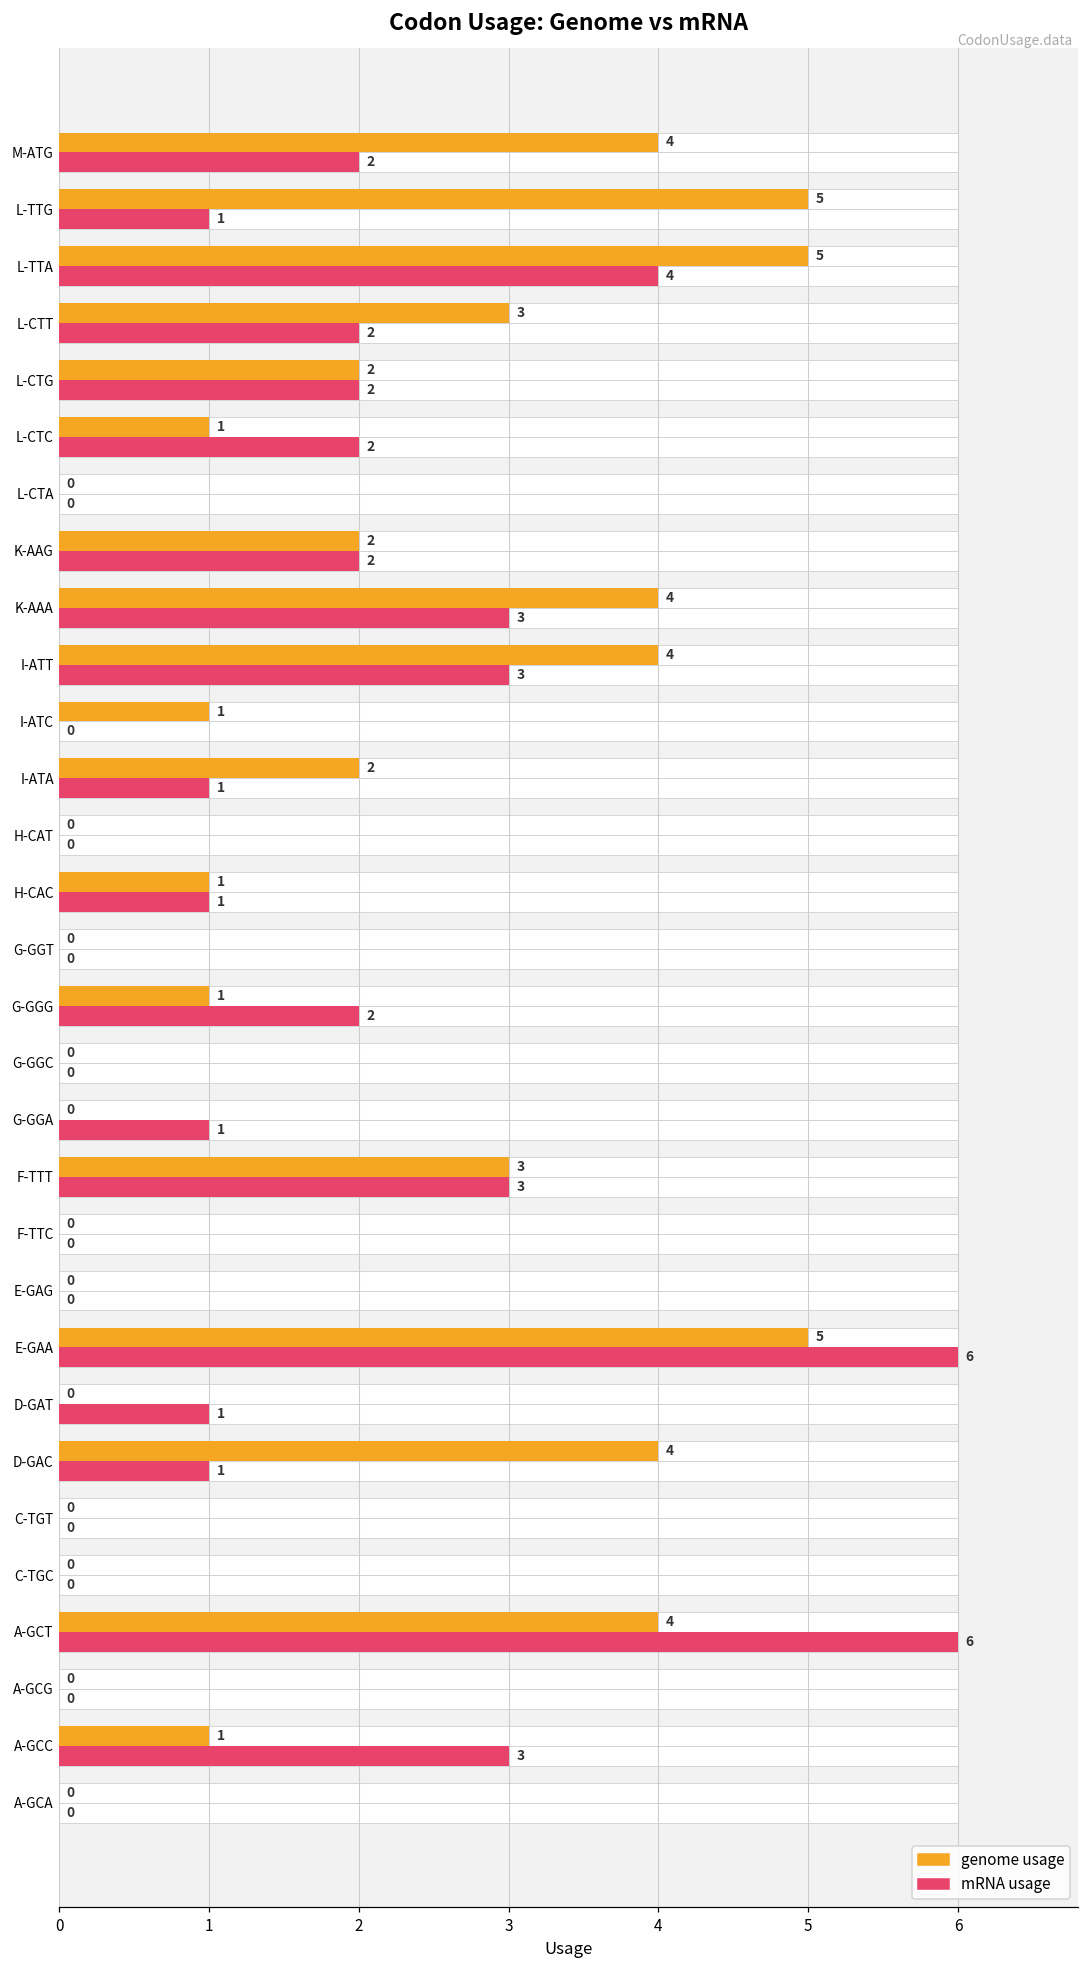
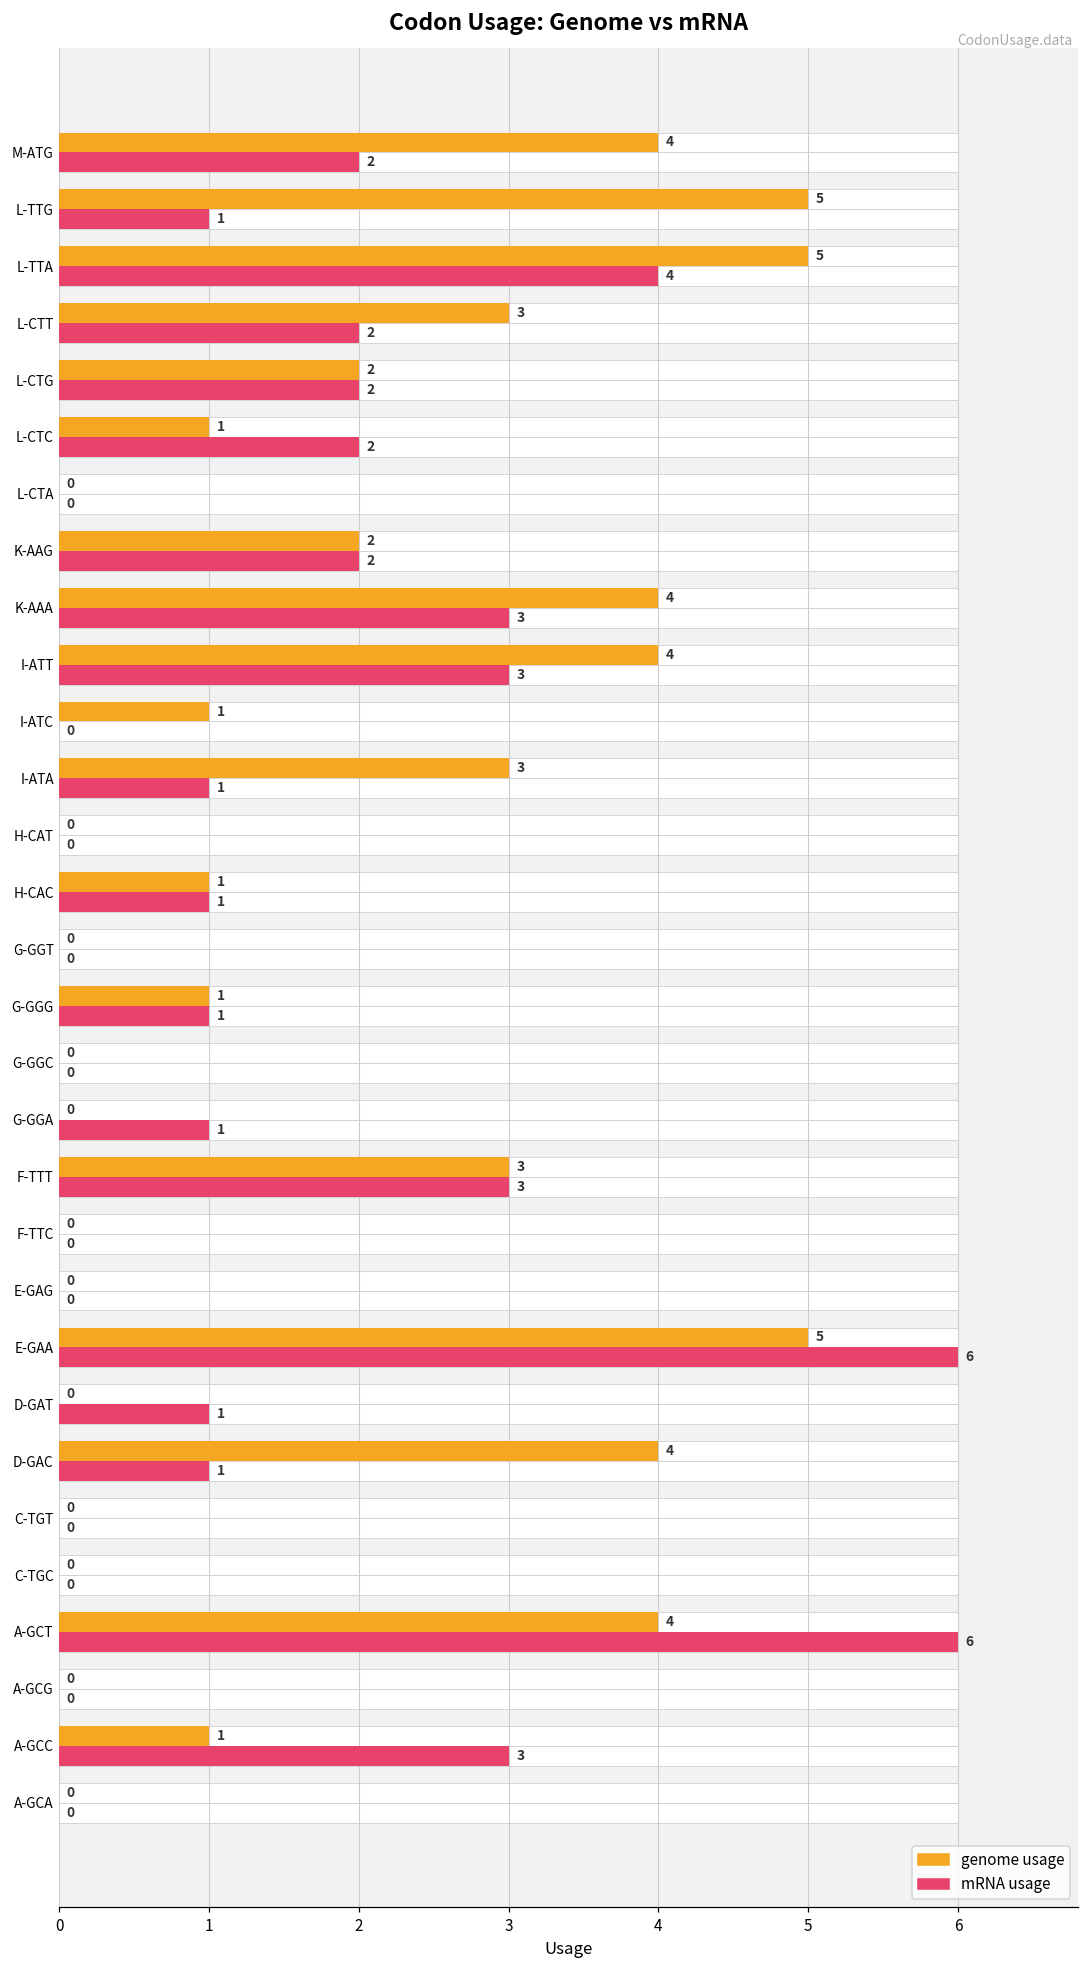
  {
    "genome usage": {
      "L-CTA": 0,
-     "I-ATA": 2,
+     "I-ATA": 3,
      "H-CAT": 0,
      "G-GGT": 0,
      "G-GGC": 0,
      "G-GGA": 0,
      "F-TTC": 0,
      "E-GAG": 0,
      "D-GAT": 0,
      "C-TGT": 0,
      "C-TGC": 0,
      "A-GCG": 0,
      "A-GCA": 0
    },
    "mRNA usage": {
      "L-CTA": 0,
      "I-ATC": 0,
      "H-CAT": 0,
      "G-GGT": 0,
-     "G-GGG": 2,
+     "G-GGG": 1,
      "G-GGC": 0,
      "F-TTC": 0,
      "E-GAG": 0,
      "E-GAA": 6,
      "C-TGT": 0,
      "C-TGC": 0,
      "A-GCT": 6,
      "A-GCG": 0,
      "A-GCA": 0
    }
  }
